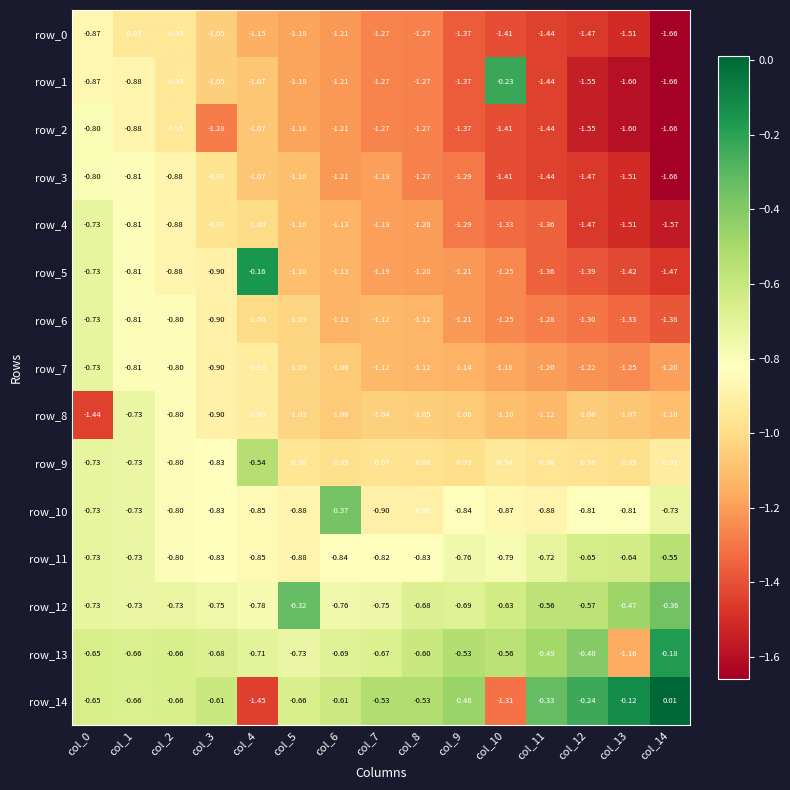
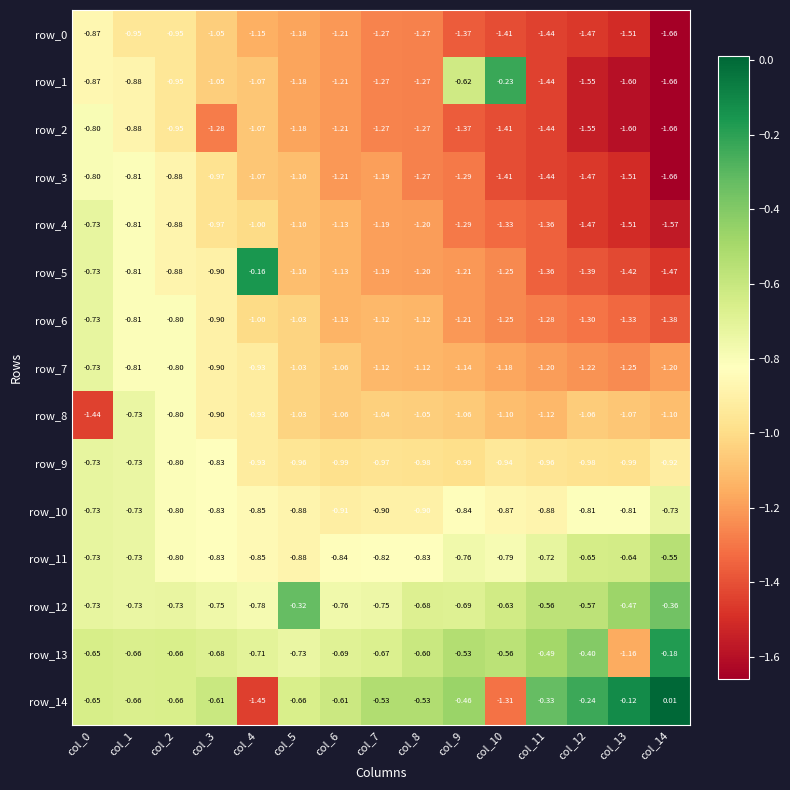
  {
    "row_1": {
      "col_0": -0.87,
      "col_1": -0.88,
      "col_2": -0.95,
      "col_3": -1.05,
      "col_4": -1.07,
      "col_5": -1.18,
      "col_6": -1.21,
      "col_7": -1.27,
      "col_8": -1.27,
-     "col_9": -1.37,
+     "col_9": -0.62,
      "col_10": -0.23,
      "col_11": -1.44,
      "col_12": -1.55,
      "col_13": -1.60,
      "col_14": -1.66
    },
    "row_9": {
      "col_0": -0.73,
      "col_1": -0.73,
      "col_2": -0.80,
      "col_3": -0.83,
-     "col_4": -0.54,
+     "col_4": -0.93,
      "col_5": -0.96,
      "col_6": -0.99,
      "col_7": -0.97,
      "col_8": -0.98,
      "col_9": -0.99,
      "col_10": -0.94,
      "col_11": -0.96,
      "col_12": -0.98,
      "col_13": -0.99,
      "col_14": -0.92
    },
    "row_10": {
      "col_0": -0.73,
      "col_1": -0.73,
      "col_2": -0.80,
      "col_3": -0.83,
      "col_4": -0.85,
      "col_5": -0.88,
-     "col_6": -0.37,
+     "col_6": -0.91,
      "col_7": -0.90,
      "col_8": -0.90,
      "col_9": -0.84,
      "col_10": -0.87,
      "col_11": -0.88,
      "col_12": -0.81,
      "col_13": -0.81,
      "col_14": -0.73
    }
  }
